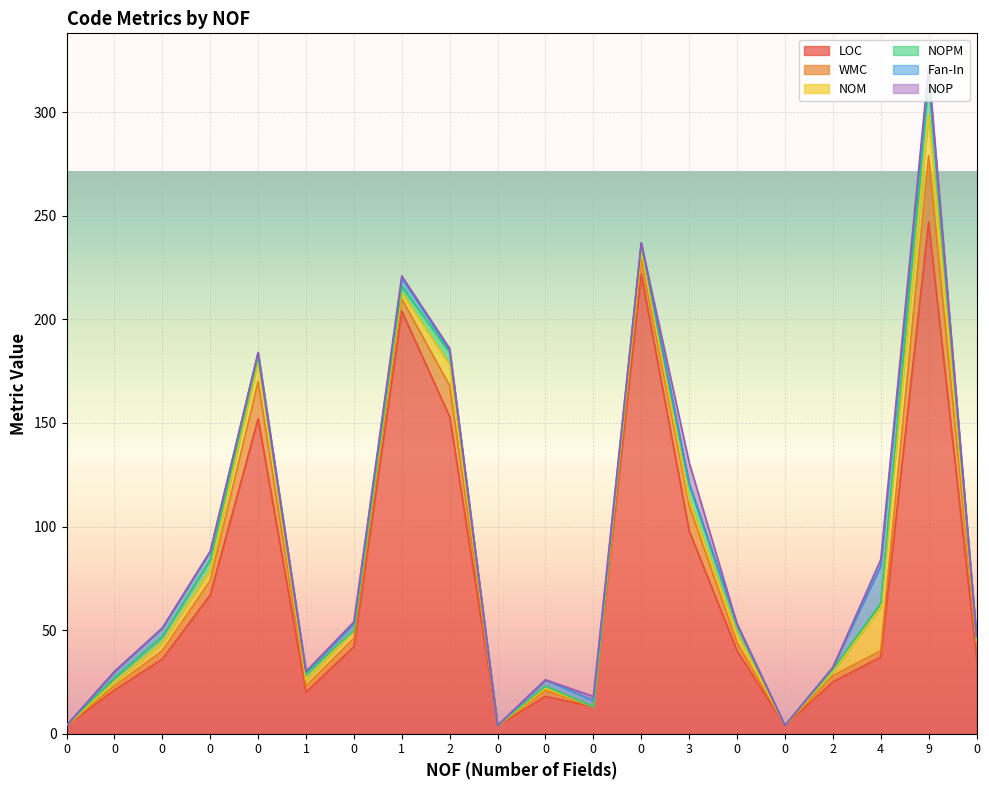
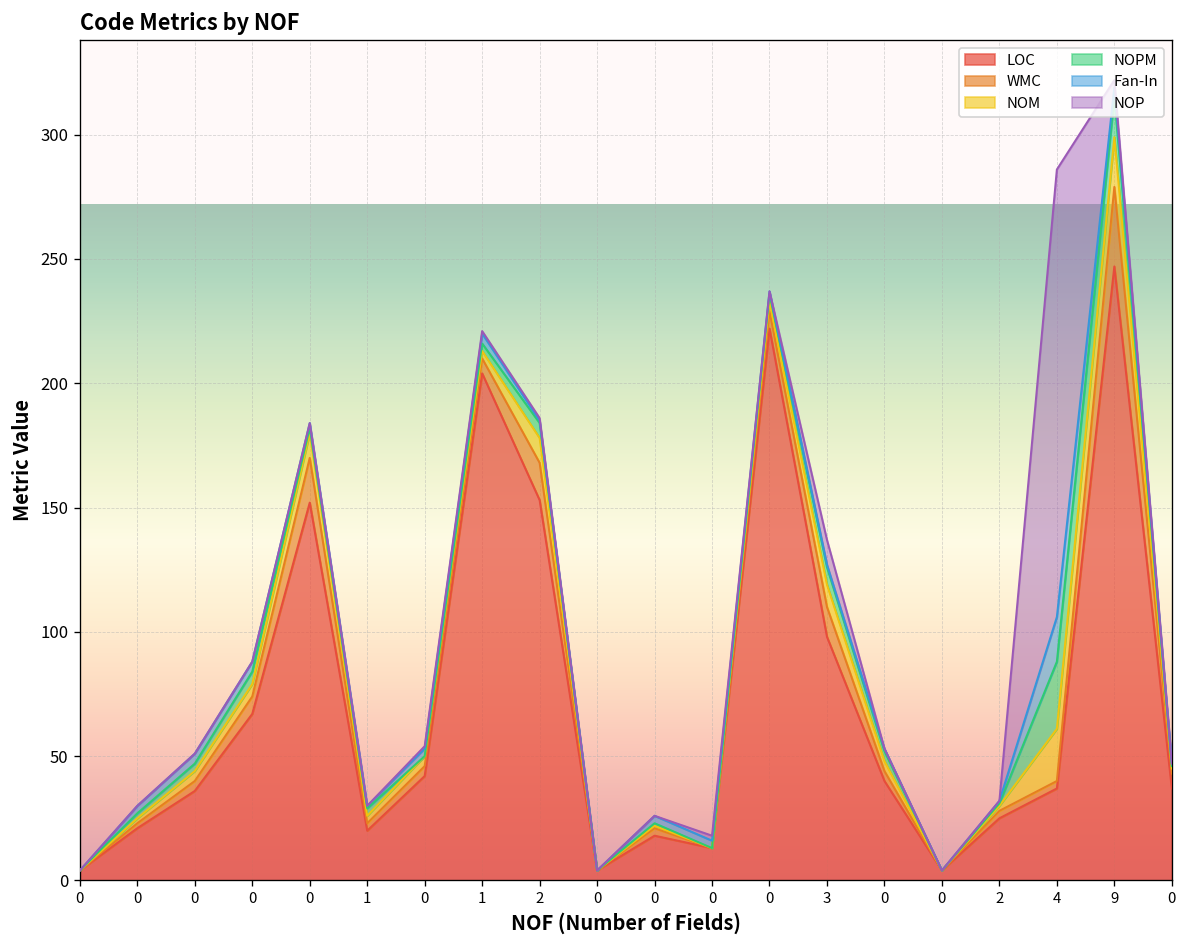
  {
    "NOM": {
-     "3": 3,
+     "3": 9,
      "4": 21,
      "9": 20
    },
    "NOPM": {
-     "4": 2
+     "4": 27
    },
    "Fan-In": {
      "4": 18
    },
    "NOP": {
      "3": 10,
-     "4": 3
+     "4": 180
    }
  }
